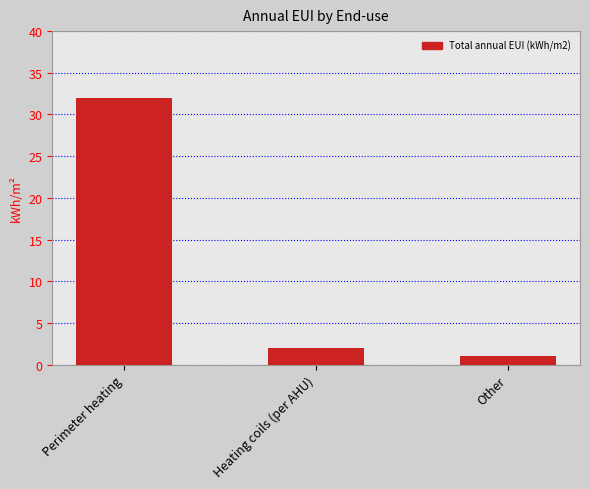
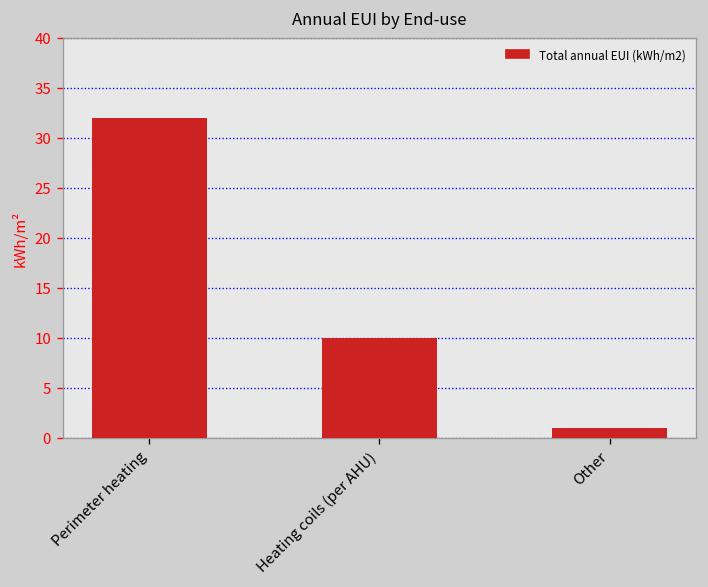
  {
    "Perimeter heating": 32,
-   "Heating coils (per AHU)": 2,
+   "Heating coils (per AHU)": 10,
    "Other": 1
  }
